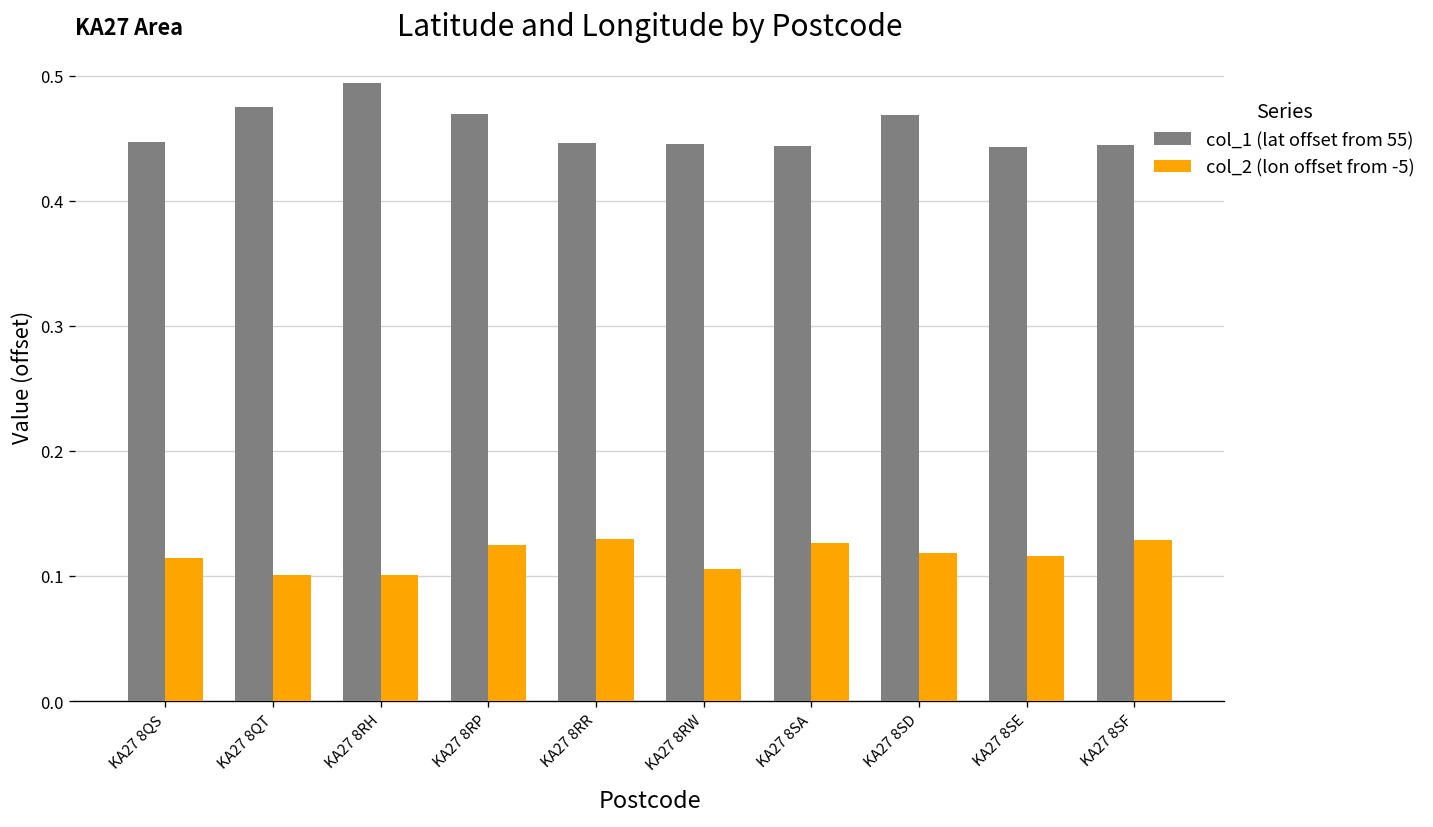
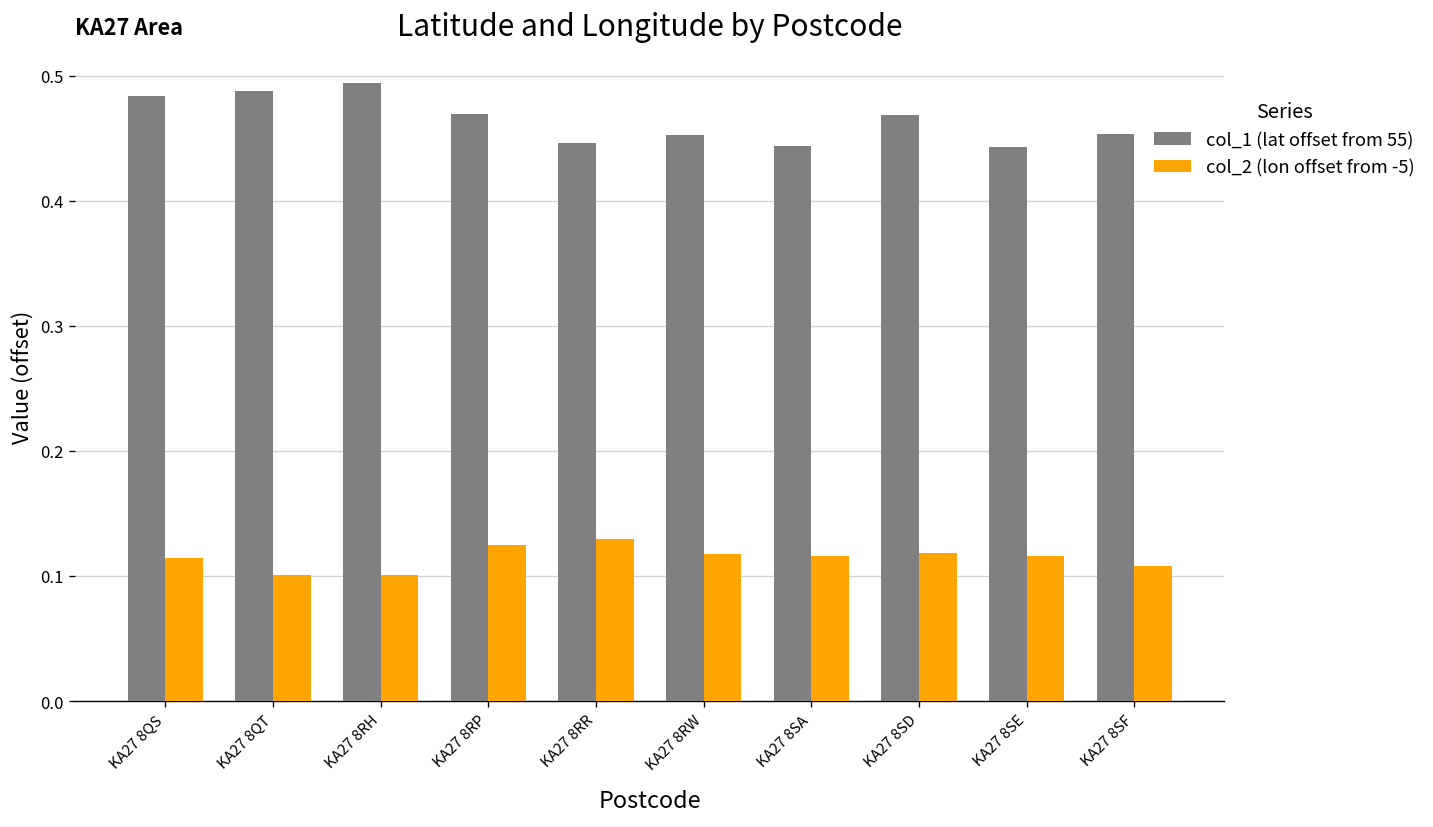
  {
    "col_1 (lat offset from 55)": {
-     "KA27 8QS": 0.447,
-     "KA27 8QT": 0.475,
+     "KA27 8QS": 0.484,
+     "KA27 8QT": 0.488,
      "KA27 8RH": 0.495,
      "KA27 8RP": 0.469,
      "KA27 8RR": 0.447,
-     "KA27 8RW": 0.445,
+     "KA27 8RW": 0.453,
      "KA27 8SA": 0.444,
      "KA27 8SD": 0.469,
      "KA27 8SE": 0.443,
-     "KA27 8SF": 0.445
+     "KA27 8SF": 0.453
    },
    "col_2 (lon offset from -5)": {
      "KA27 8QS": 0.115,
      "KA27 8QT": 0.101,
      "KA27 8RH": 0.101,
      "KA27 8RP": 0.125,
      "KA27 8RR": 0.130,
-     "KA27 8RW": 0.106,
-     "KA27 8SA": 0.126,
+     "KA27 8RW": 0.117,
+     "KA27 8SA": 0.116,
      "KA27 8SD": 0.118,
      "KA27 8SE": 0.116,
-     "KA27 8SF": 0.129
+     "KA27 8SF": 0.108
    }
  }
